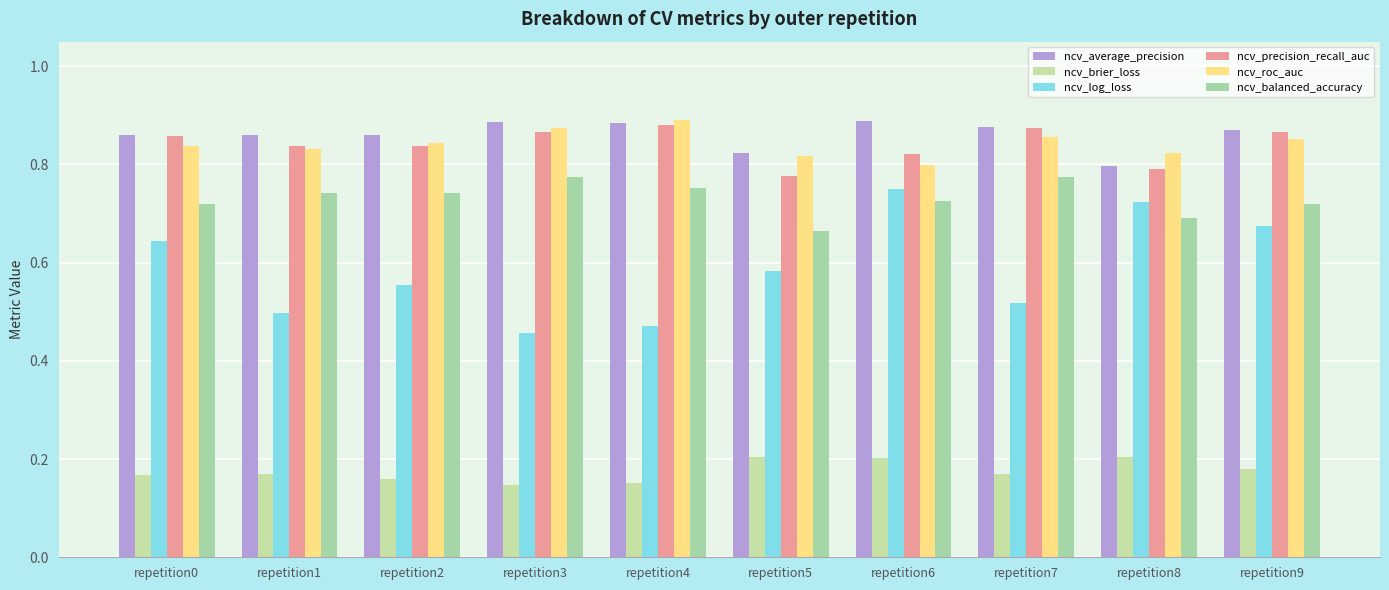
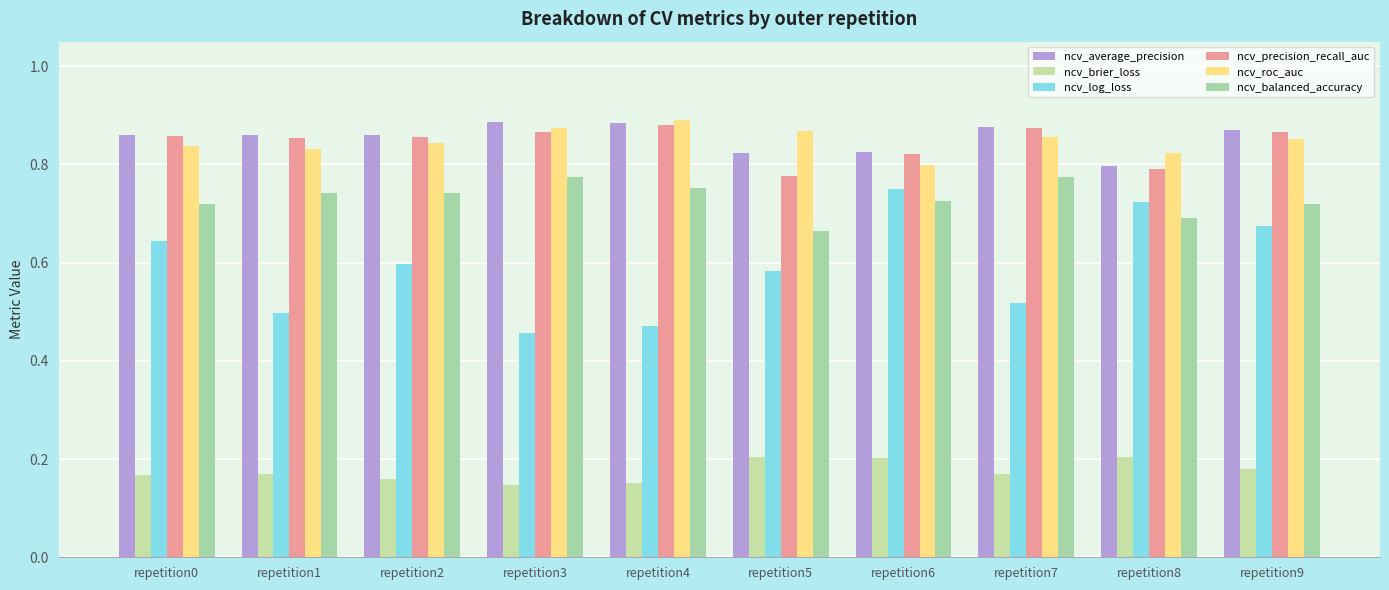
  {
    "ncv_average_precision": {
      "repetition0": 0.86,
      "repetition1": 0.86,
      "repetition2": 0.86,
      "repetition3": 0.89,
      "repetition4": 0.88,
      "repetition5": 0.82,
-     "repetition6": 0.89,
+     "repetition6": 0.83,
      "repetition7": 0.88,
      "repetition8": 0.80,
      "repetition9": 0.87
    },
    "ncv_log_loss": {
      "repetition0": 0.64,
      "repetition1": 0.50,
-     "repetition2": 0.55,
+     "repetition2": 0.60,
      "repetition3": 0.46,
      "repetition4": 0.47,
      "repetition5": 0.58,
      "repetition6": 0.75,
      "repetition7": 0.52,
      "repetition8": 0.72,
      "repetition9": 0.67
    },
    "ncv_precision_recall_auc": {
      "repetition0": 0.86,
-     "repetition1": 0.84,
-     "repetition2": 0.84,
+     "repetition1": 0.85,
+     "repetition2": 0.86,
      "repetition3": 0.87,
      "repetition4": 0.88,
      "repetition5": 0.78,
      "repetition6": 0.82,
      "repetition7": 0.87,
      "repetition8": 0.79,
      "repetition9": 0.87
    },
    "ncv_roc_auc": {
      "repetition0": 0.84,
      "repetition1": 0.83,
      "repetition2": 0.84,
      "repetition3": 0.87,
      "repetition4": 0.89,
-     "repetition5": 0.82,
+     "repetition5": 0.87,
      "repetition6": 0.80,
      "repetition7": 0.86,
      "repetition8": 0.82,
      "repetition9": 0.85
    }
  }
